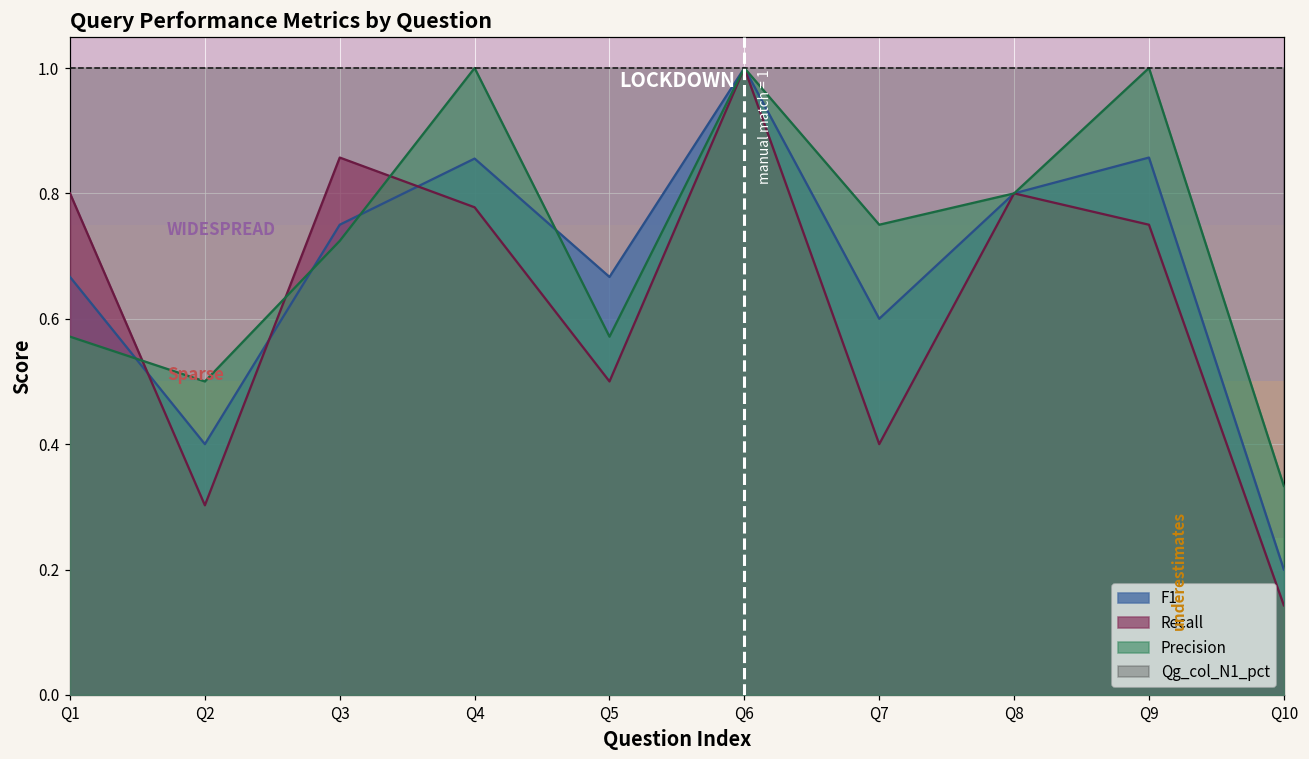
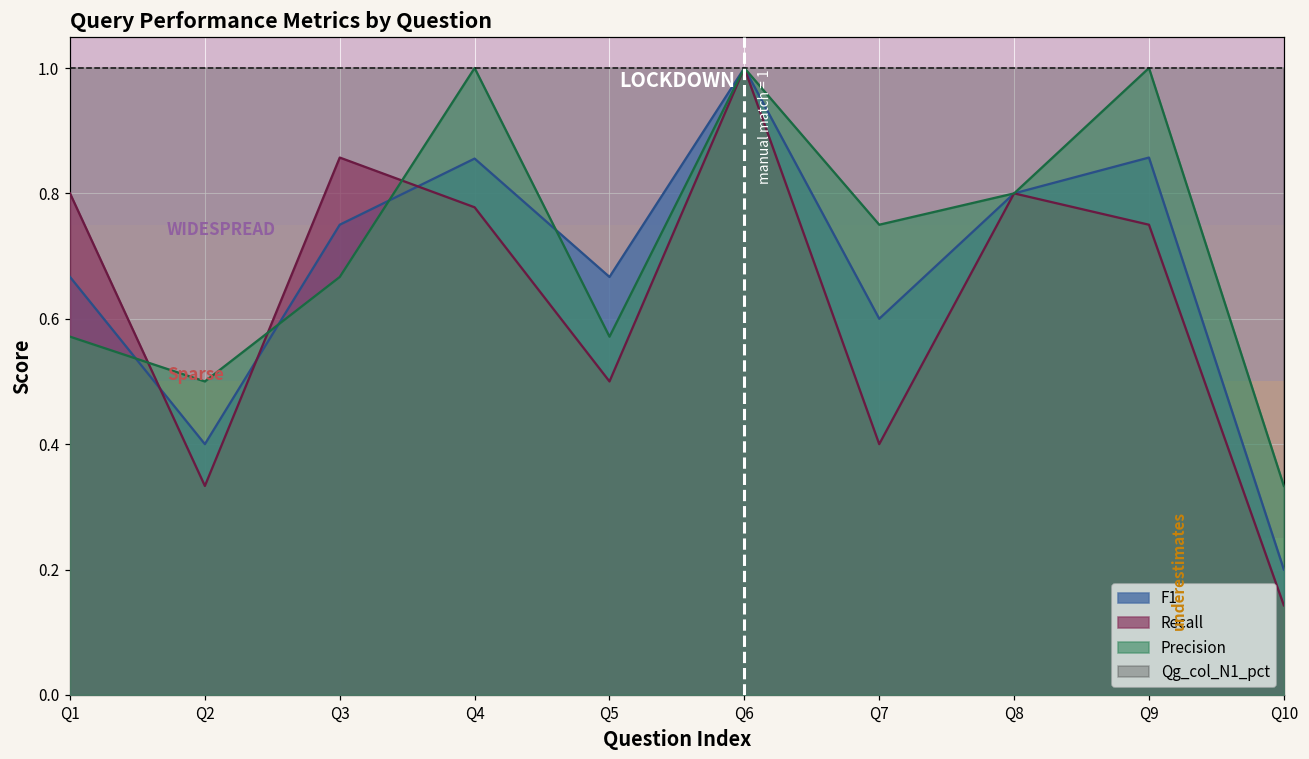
  {
    "F1": {
      "Q1": 0.67,
      "Q2": 0.40,
      "Q3": 0.75,
      "Q4": 0.86,
      "Q5": 0.67,
      "Q7": 0.60,
      "Q9": 0.86,
      "Q10": 0.20
    },
    "Recall": {
      "Q1": 0.80,
-     "Q2": 0.30,
+     "Q2": 0.33,
      "Q3": 0.86,
      "Q4": 0.78,
      "Q5": 0.50,
      "Q7": 0.40,
      "Q9": 0.75,
      "Q10": 0.14
    },
    "Precision": {
      "Q1": 0.57,
      "Q2": 0.50,
-     "Q3": 0.72,
+     "Q3": 0.67,
      "Q5": 0.57,
      "Q7": 0.75,
      "Q10": 0.33
    },
    "Qg_col_N1_pct": {
      "Q1": 1.00,
      "Q2": 1.00,
      "Q3": 1.00,
      "Q5": 1.00,
      "Q7": 1.00,
      "Q8": 1.00,
      "Q10": 1.00
    }
  }
